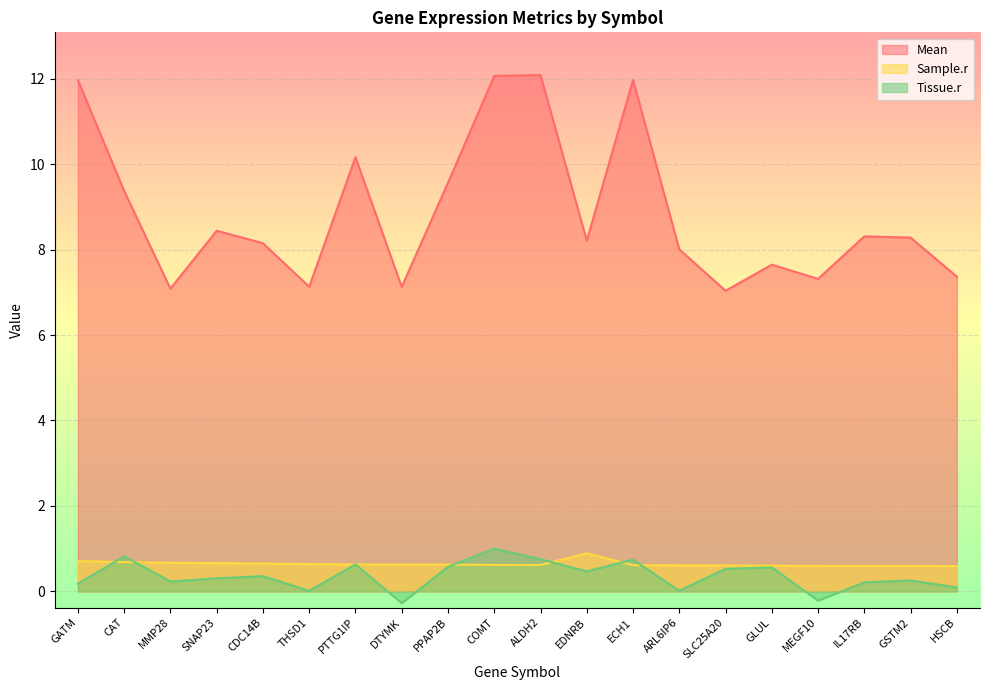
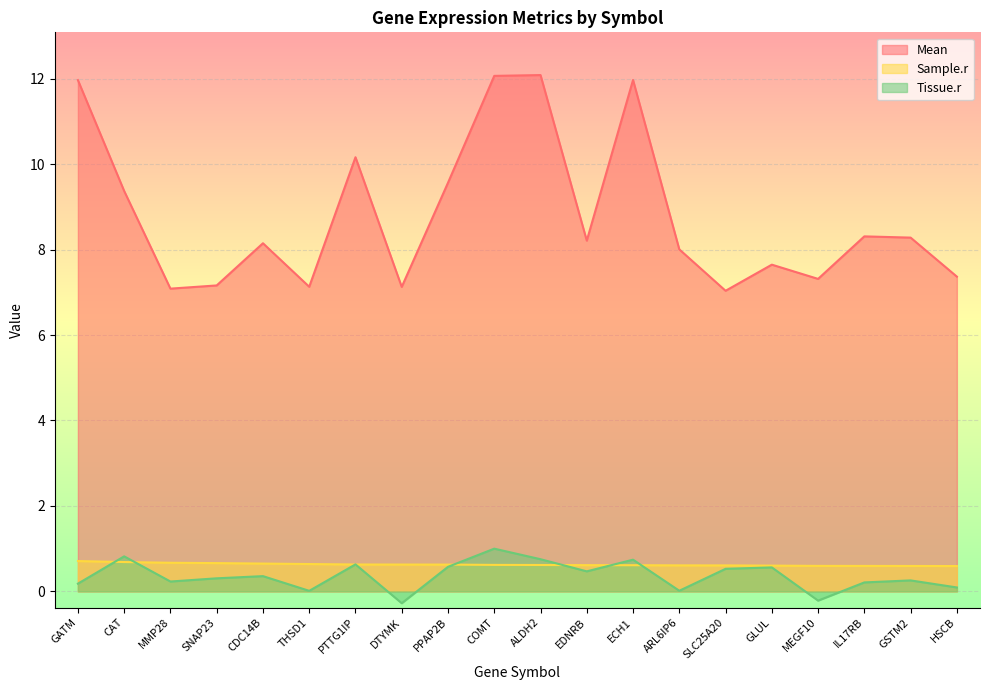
  {
    "Mean": {
      "GATM": 12.0,
      "CAT": 9.4,
      "MMP28": 7.1,
-     "SNAP23": 8.4,
+     "SNAP23": 7.2,
      "CDC14B": 8.1,
      "THSD1": 7.1,
      "PTTG1IP": 10.2,
      "DTYMK": 7.1,
      "PPAP2B": 9.6,
      "COMT": 12.1,
      "ALDH2": 12.1,
      "EDNRB": 8.2,
      "ECH1": 12.0,
      "ARL6IP6": 8.0,
      "SLC25A20": 7.0,
      "GLUL": 7.6,
      "MEGF10": 7.3,
      "IL17RB": 8.3,
      "GSTM2": 8.3,
      "HSCB": 7.4
    },
    "Sample.r": {
      "GATM": 0.7,
      "CAT": 0.7,
      "MMP28": 0.7,
      "SNAP23": 0.7,
      "CDC14B": 0.7,
      "THSD1": 0.6,
      "DTYMK": 0.6,
      "COMT": 0.6,
      "ALDH2": 0.6,
-     "EDNRB": 0.9,
+     "EDNRB": 0.6,
      "ECH1": 0.6,
      "ARL6IP6": 0.6,
      "SLC25A20": 0.6,
      "MEGF10": 0.6,
      "IL17RB": 0.6,
      "GSTM2": 0.6,
      "HSCB": 0.6
    }
  }
